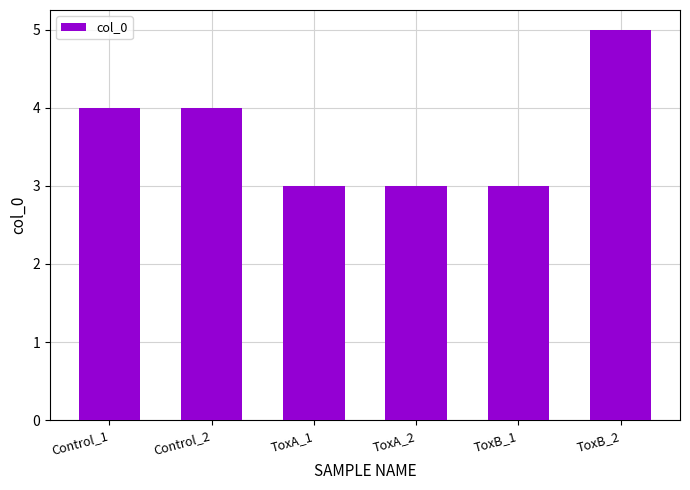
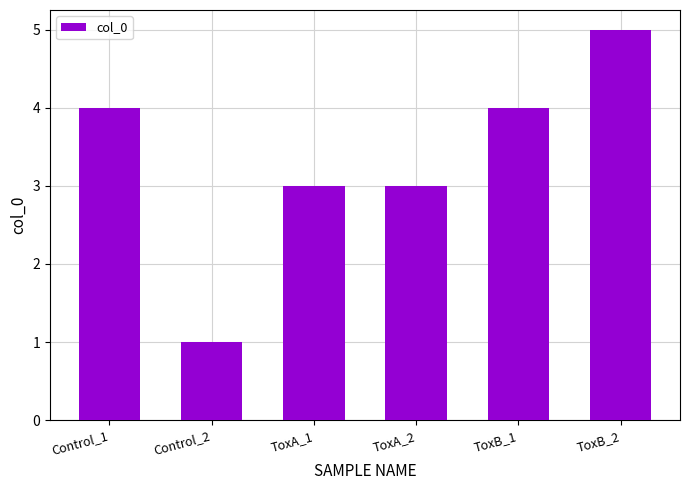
  {
    "Control_1": 4,
-   "Control_2": 4,
+   "Control_2": 1,
    "ToxA_1": 3,
    "ToxA_2": 3,
-   "ToxB_1": 3,
+   "ToxB_1": 4,
    "ToxB_2": 5
  }
